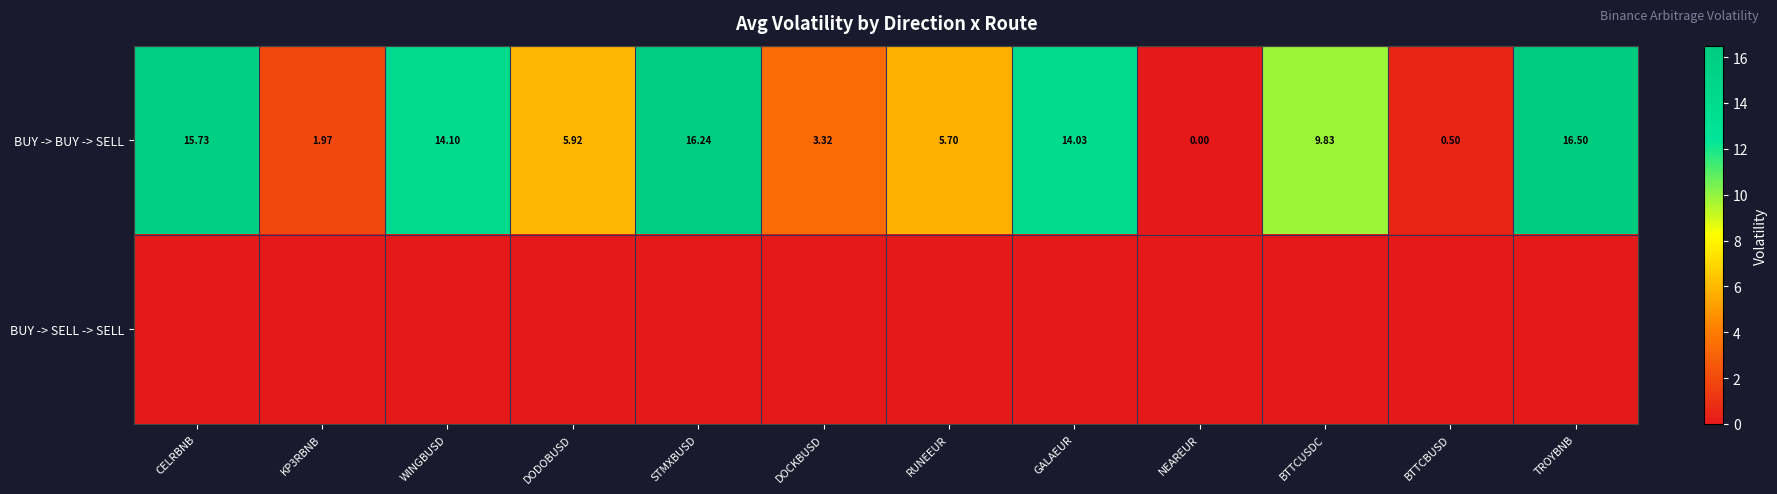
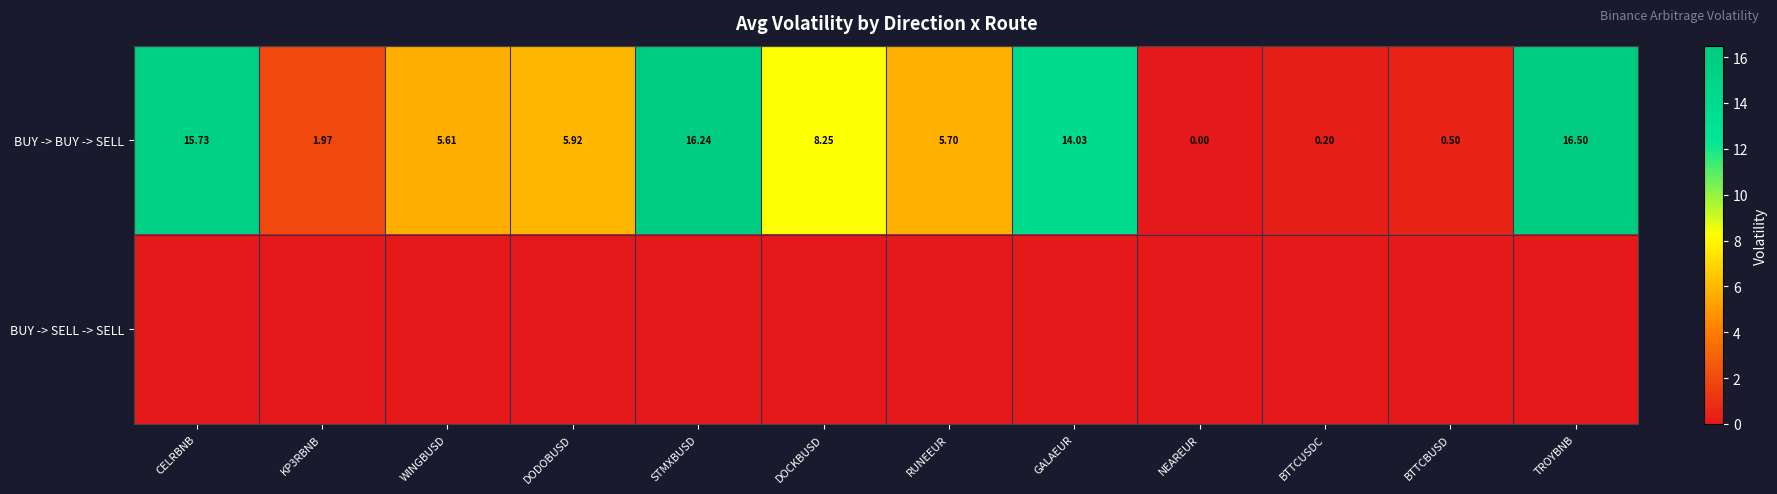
  {
    "BUY -> BUY -> SELL": {
      "CELRBNB": 15.73,
      "KP3RBNB": 1.97,
-     "WINGBUSD": 14.10,
+     "WINGBUSD": 5.61,
      "DODOBUSD": 5.92,
      "STMXBUSD": 16.24,
-     "DOCKBUSD": 3.32,
+     "DOCKBUSD": 8.25,
      "RUNEEUR": 5.70,
      "GALAEUR": 14.03,
      "NEAREUR": 0.00,
-     "BTTCUSDC": 9.83,
+     "BTTCUSDC": 0.20,
      "BTTCBUSD": 0.50,
      "TROYBNB": 16.50
    }
  }
